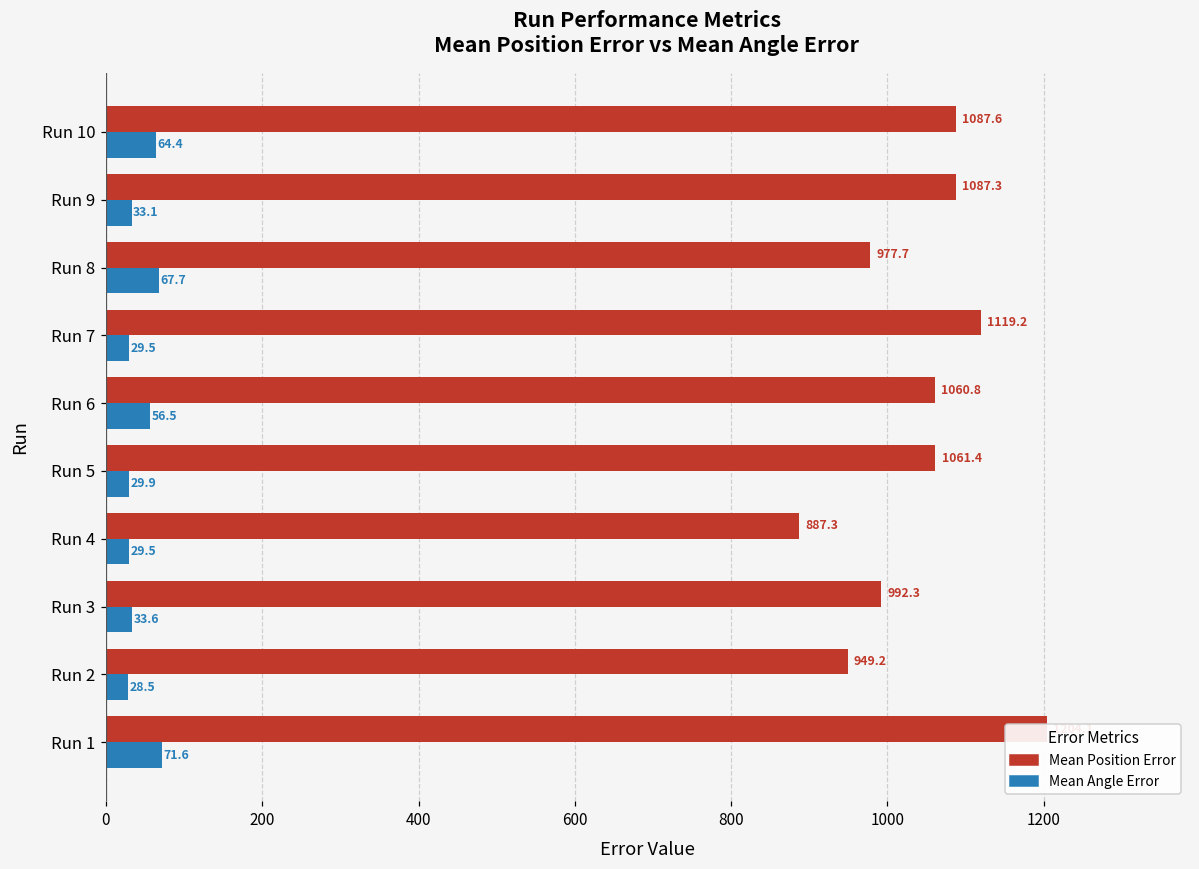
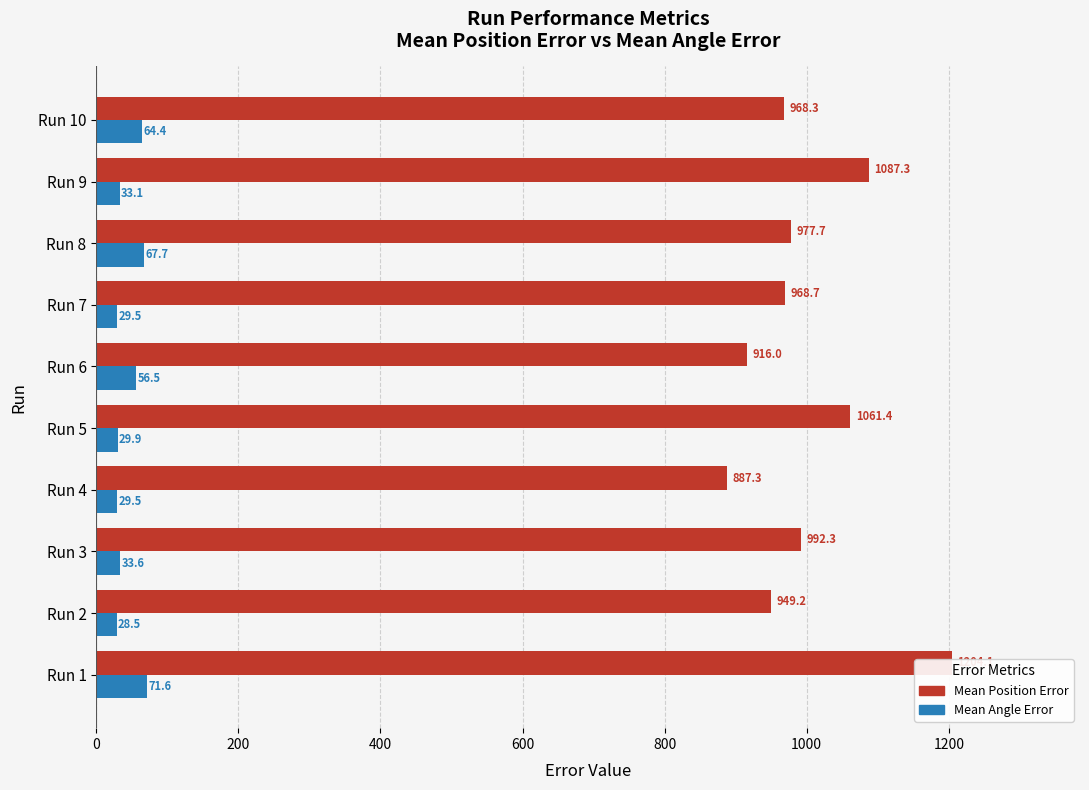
  {
    "Mean Position Error": {
-     "Run 10": 1087.6,
+     "Run 10": 968.3,
      "Run 9": 1087.3,
      "Run 8": 977.7,
-     "Run 7": 1119.2,
-     "Run 6": 1060.8,
+     "Run 7": 968.7,
+     "Run 6": 916.0,
      "Run 5": 1061.4,
      "Run 4": 887.3,
      "Run 3": 992.3,
      "Run 2": 949.2
    },
    "Mean Angle Error": {
      "Run 10": 64.4,
      "Run 9": 33.1,
      "Run 8": 67.7,
      "Run 7": 29.5,
      "Run 6": 56.5,
      "Run 5": 29.9,
      "Run 4": 29.5,
      "Run 3": 33.6,
      "Run 2": 28.5,
      "Run 1": 71.6
    }
  }
